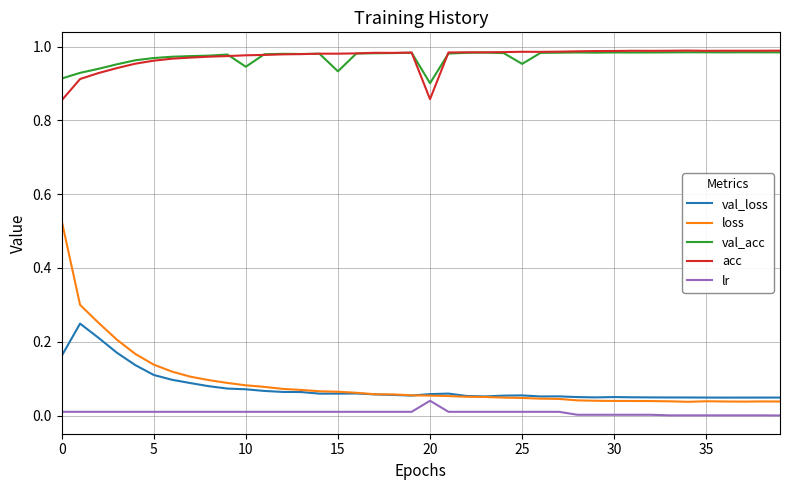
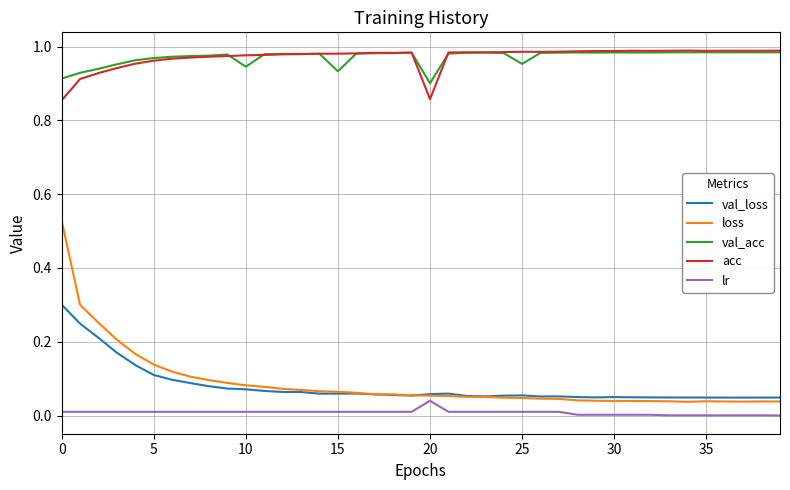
  {
    "val_loss": {
-     "0": 0.16,
+     "0": 0.30,
      "5": 0.11,
      "10": 0.07,
      "25": 0.05,
      "30": 0.05,
      "35": 0.05
    },
    "loss": {
      "0": 0.53,
      "5": 0.14,
      "10": 0.08,
      "25": 0.05,
      "30": 0.04,
      "35": 0.04
    },
    "val_acc": {
      "0": 0.91,
      "5": 0.97,
      "10": 0.95,
      "15": 0.93,
      "20": 0.90,
      "25": 0.95
    },
    "acc": {
      "0": 0.85,
      "5": 0.96,
      "10": 0.98,
      "15": 0.98,
      "20": 0.86,
      "25": 0.99
    },
    "lr": {
      "0": 0.01,
      "5": 0.01,
      "10": 0.01,
      "15": 0.01,
      "20": 0.04,
      "25": 0.01,
      "30": 0.00,
      "35": 0.00
    }
  }
